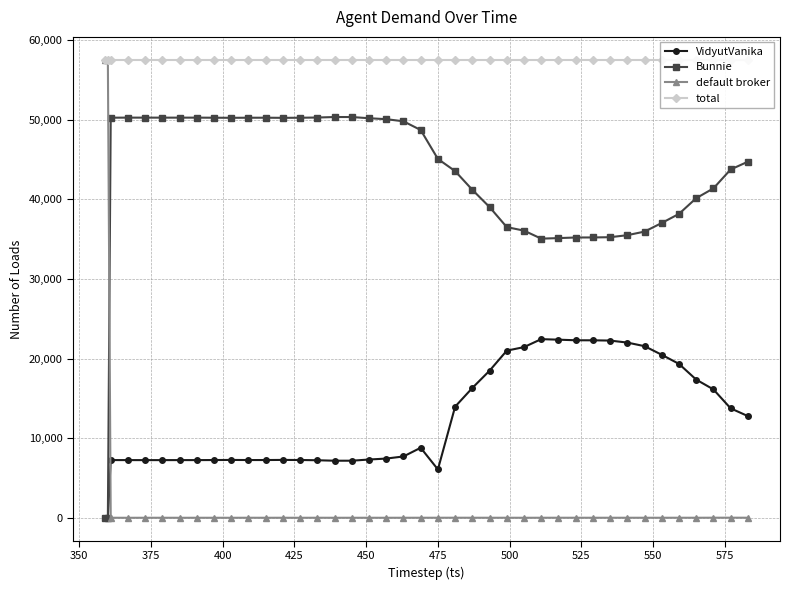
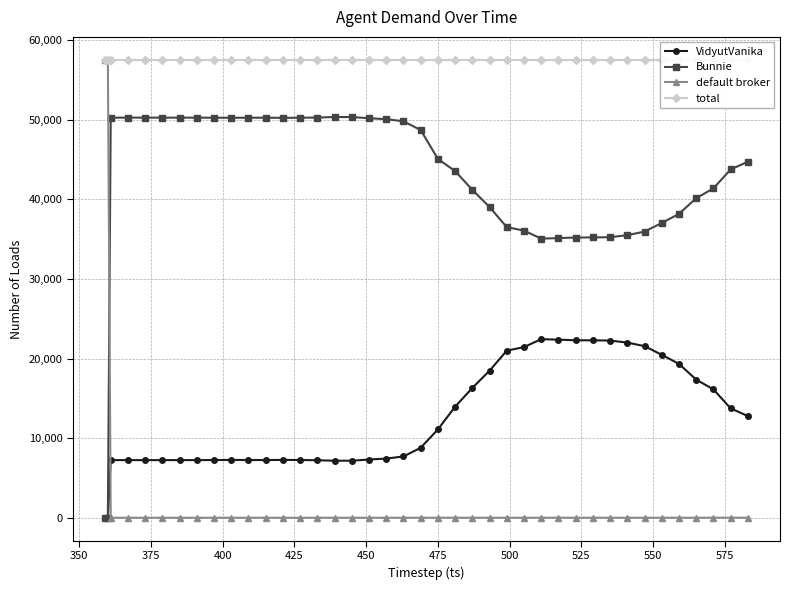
  {
    "VidyutVanika": {
-     "475": "6,000"
+     "475": "11,000"
    },
    "Bunnie": {
      "475": "45,000"
    },
    "default broker": {
      "475": "0"
    },
    "total": {
      "475": "58,000"
    }
  }
